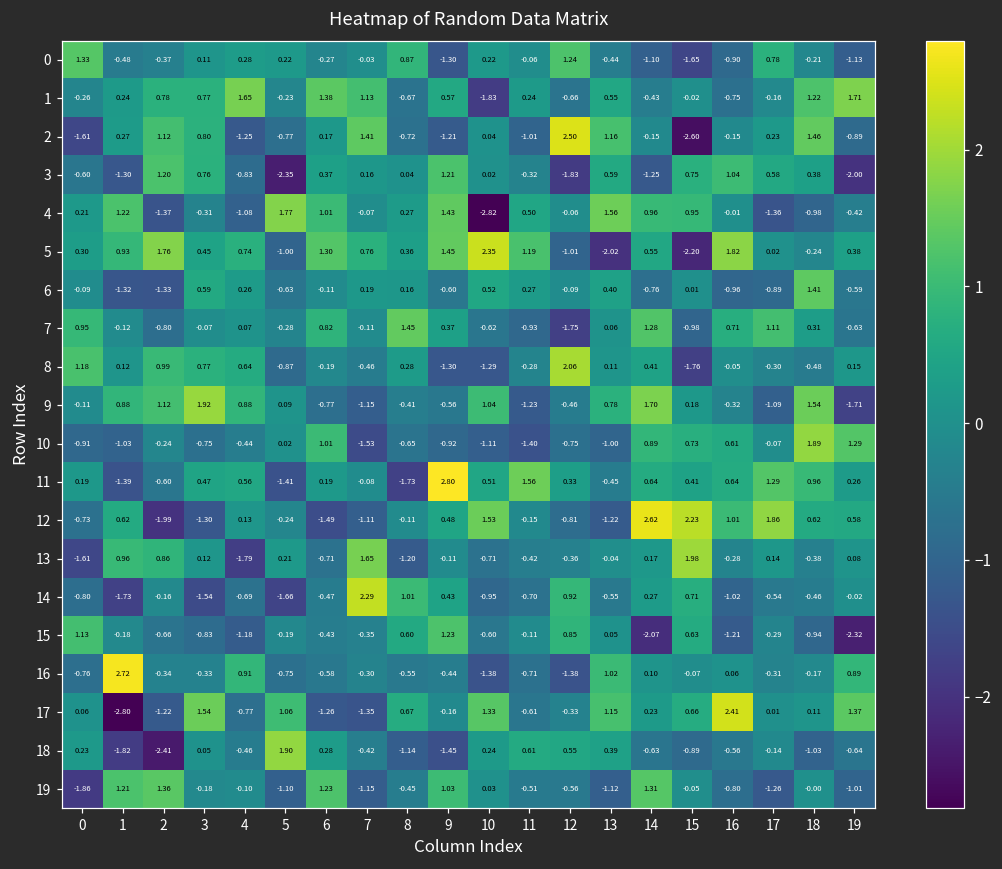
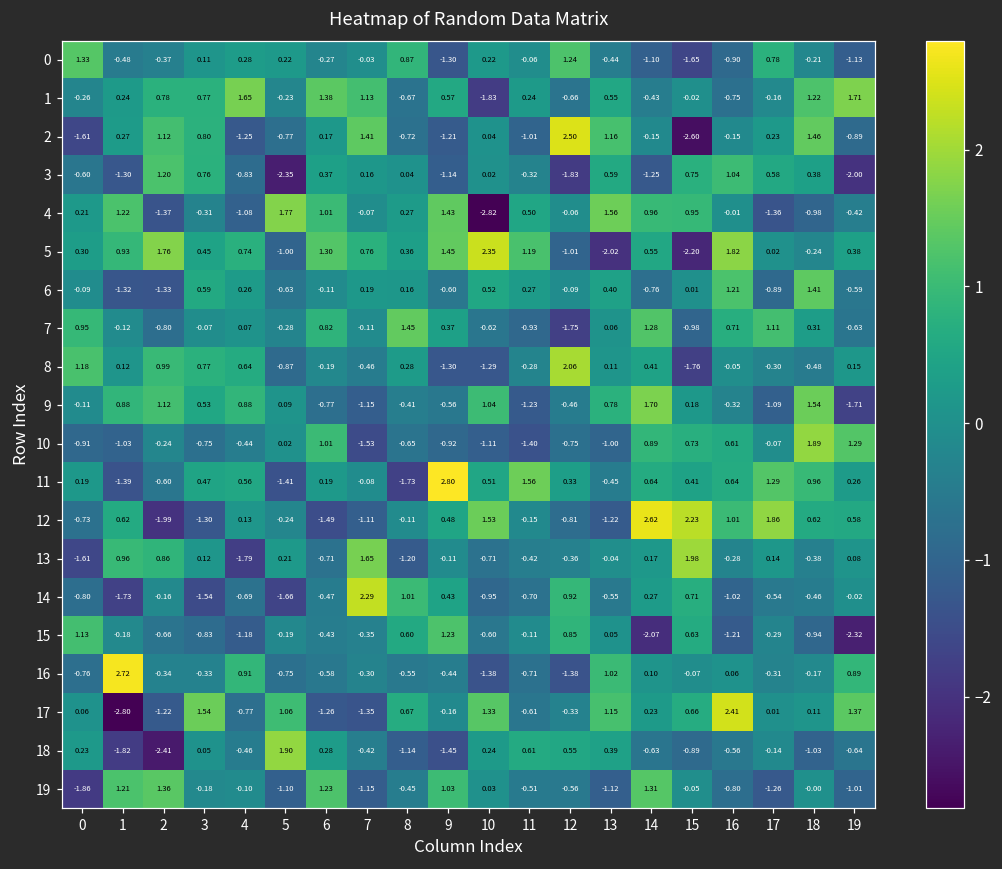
  {
    "3": {
      "0": -0.60,
      "1": -1.30,
      "2": 1.20,
      "3": 0.76,
      "4": -0.83,
      "5": -2.35,
      "6": 0.37,
      "7": 0.16,
      "8": 0.04,
-     "9": 1.21,
+     "9": -1.14,
      "10": 0.02,
      "11": -0.32,
      "12": -1.83,
      "13": 0.59,
      "14": -1.25,
      "15": 0.75,
      "16": 1.04,
      "17": 0.58,
      "18": 0.38,
      "19": -2.00
    },
    "6": {
      "0": -0.09,
      "1": -1.32,
      "2": -1.33,
      "3": 0.59,
      "4": 0.26,
      "5": -0.63,
      "6": -0.11,
      "7": 0.19,
      "8": 0.16,
      "9": -0.60,
      "10": 0.52,
      "11": 0.27,
      "12": -0.09,
      "13": 0.40,
      "14": -0.76,
      "15": 0.01,
-     "16": -0.96,
+     "16": 1.21,
      "17": -0.89,
      "18": 1.41,
      "19": -0.59
    },
    "9": {
      "0": -0.11,
      "1": 0.88,
      "2": 1.12,
-     "3": 1.92,
+     "3": 0.53,
      "4": 0.88,
      "5": 0.09,
      "6": -0.77,
      "7": -1.15,
      "8": -0.41,
      "9": -0.56,
      "10": 1.04,
      "11": -1.23,
      "12": -0.46,
      "13": 0.78,
      "14": 1.70,
      "15": 0.18,
      "16": -0.32,
      "17": -1.09,
      "18": 1.54,
      "19": -1.71
    }
  }
